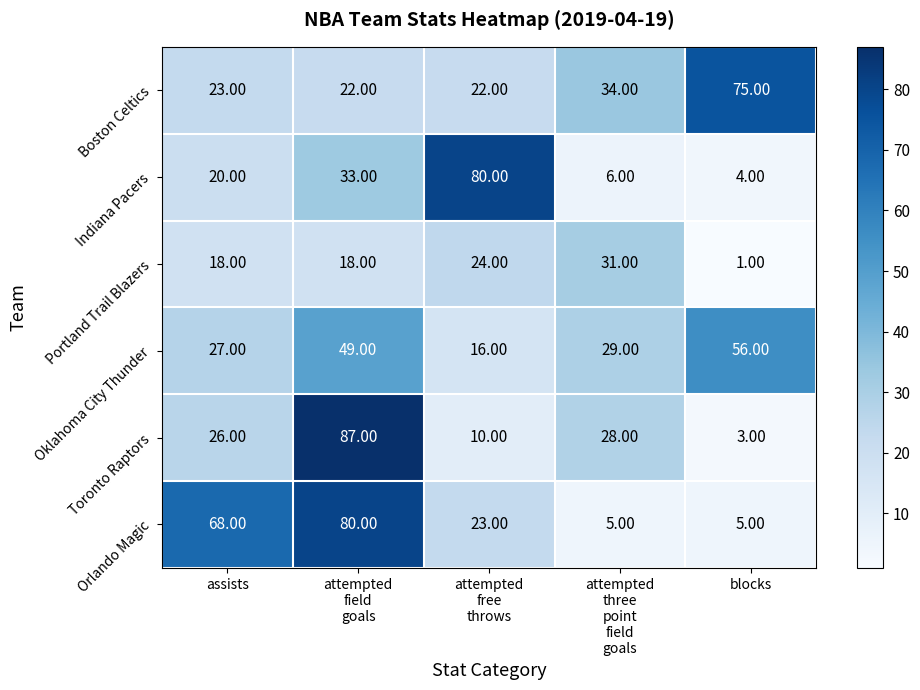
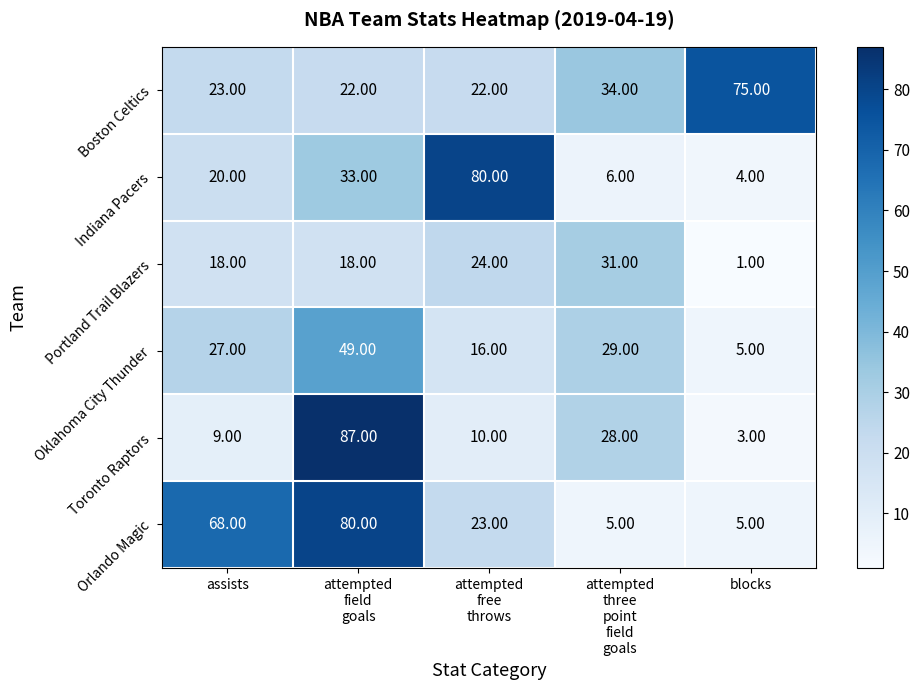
  {
    "Boston Celtics": {
      "assists": 23.00,
      "attempted field goals": 22.00,
      "attempted free throws": 22.00,
      "attempted three point field goals": 34.00,
      "blocks": 75.00
    },
    "Indiana Pacers": {
      "assists": 20.00,
      "attempted field goals": 33.00,
      "attempted free throws": 80.00,
      "attempted three point field goals": 6.00,
      "blocks": 4.00
    },
    "Portland Trail Blazers": {
      "assists": 18.00,
      "attempted field goals": 18.00,
      "attempted free throws": 24.00,
      "attempted three point field goals": 31.00,
      "blocks": 1.00
    },
    "Oklahoma City Thunder": {
      "assists": 27.00,
      "attempted field goals": 49.00,
      "attempted free throws": 16.00,
      "attempted three point field goals": 29.00,
-     "blocks": 56.00
+     "blocks": 5.00
    },
    "Toronto Raptors": {
-     "assists": 26.00,
+     "assists": 9.00,
      "attempted field goals": 87.00,
      "attempted free throws": 10.00,
      "attempted three point field goals": 28.00,
      "blocks": 3.00
    },
    "Orlando Magic": {
      "assists": 68.00,
      "attempted field goals": 80.00,
      "attempted free throws": 23.00,
      "attempted three point field goals": 5.00,
      "blocks": 5.00
    }
  }
